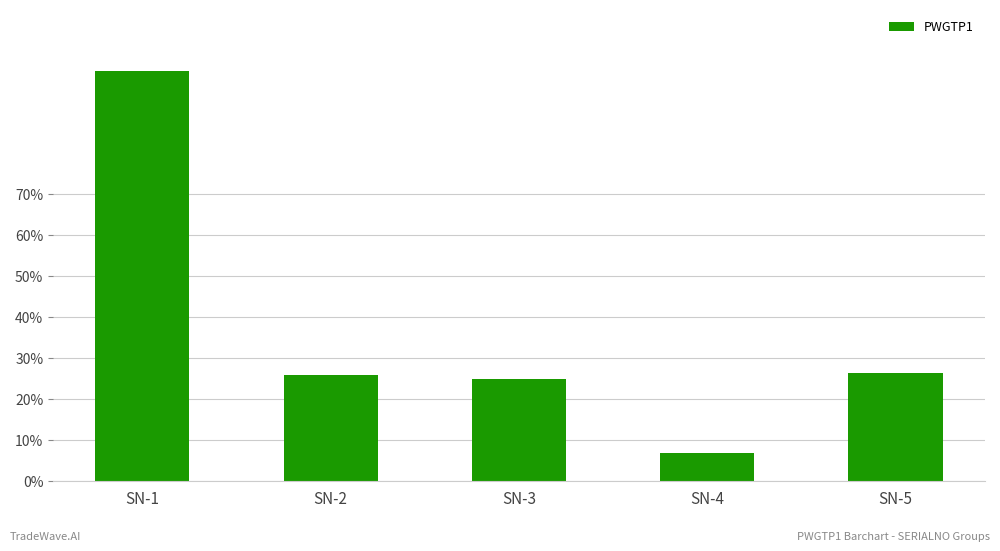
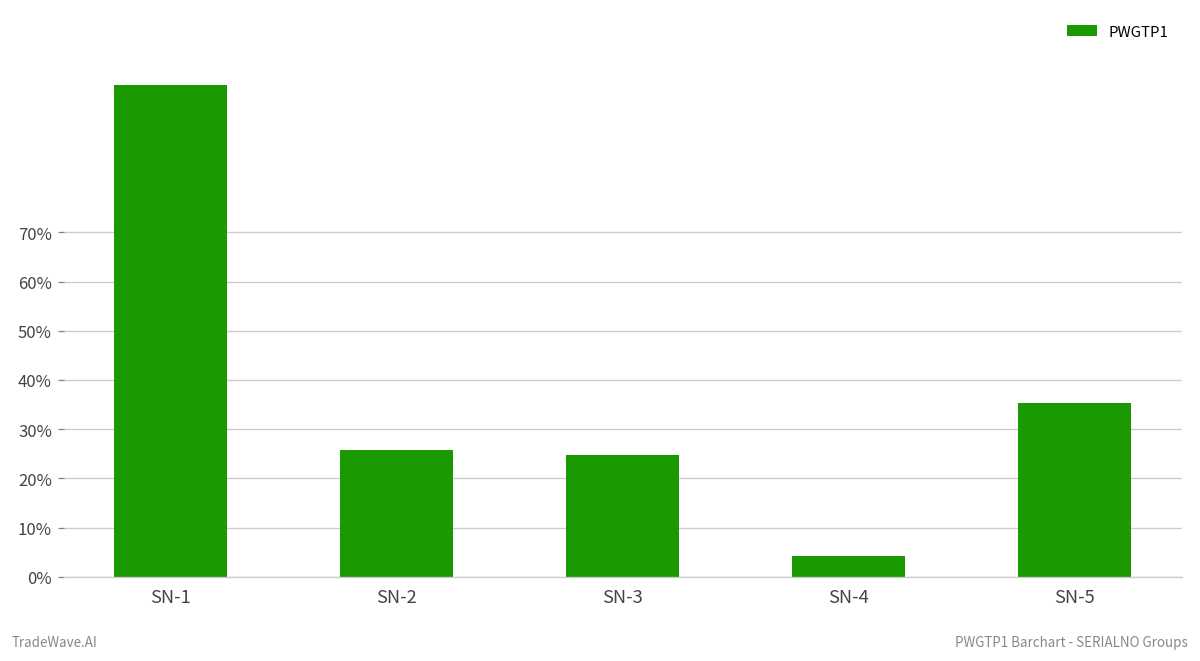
  {
    "SN-1": "100%",
    "SN-2": "26%",
    "SN-3": "25%",
-   "SN-4": "7%",
-   "SN-5": "26%"
+   "SN-4": "4%",
+   "SN-5": "35%"
  }
